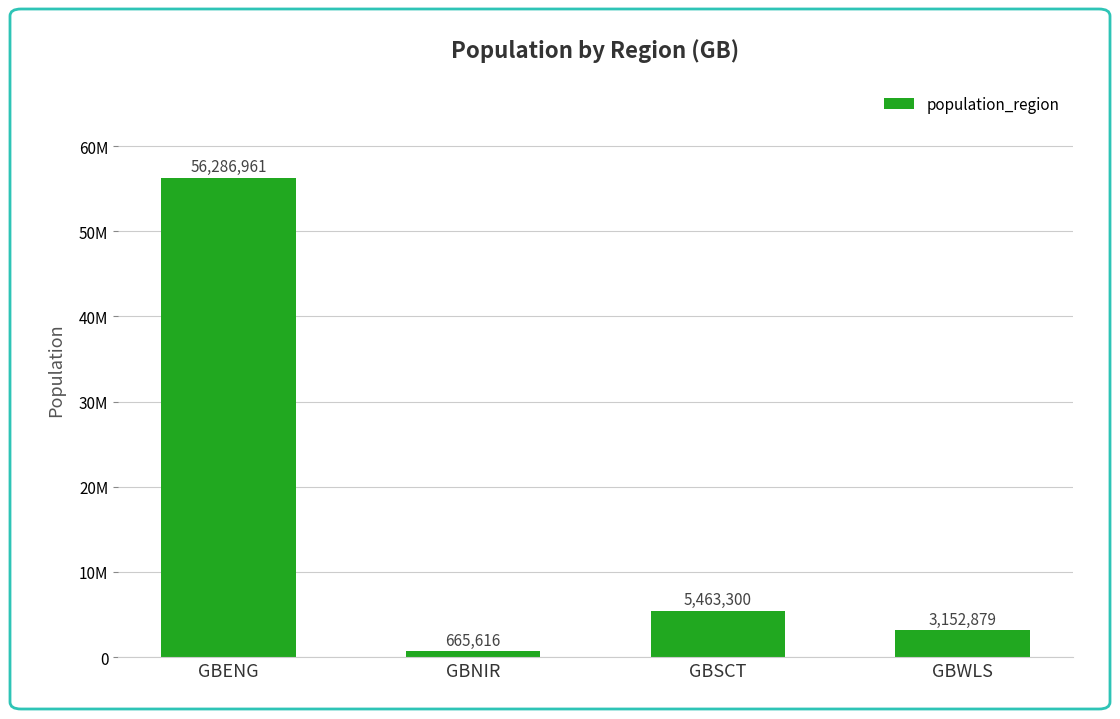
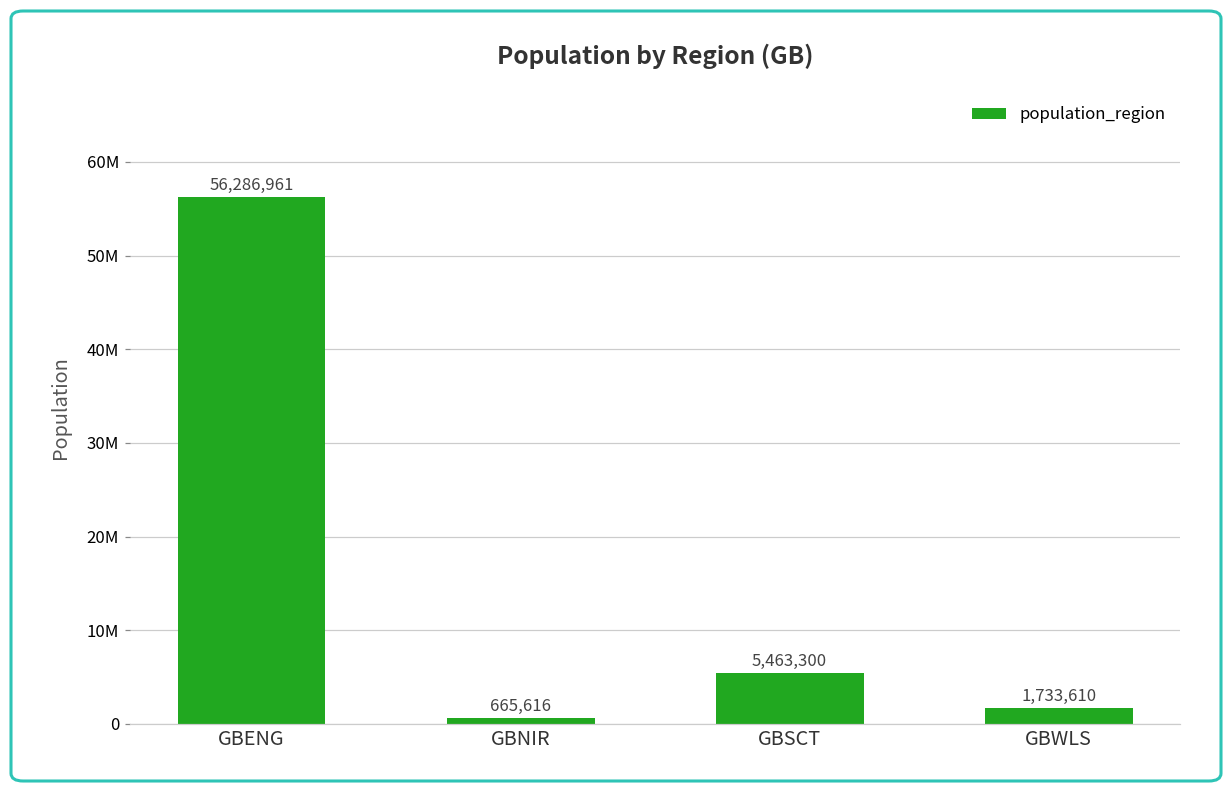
  {
    "GBENG": "56,286,961",
    "GBNIR": "665,616",
    "GBSCT": "5,463,300",
-   "GBWLS": "3,152,879"
+   "GBWLS": "1,733,610"
  }
